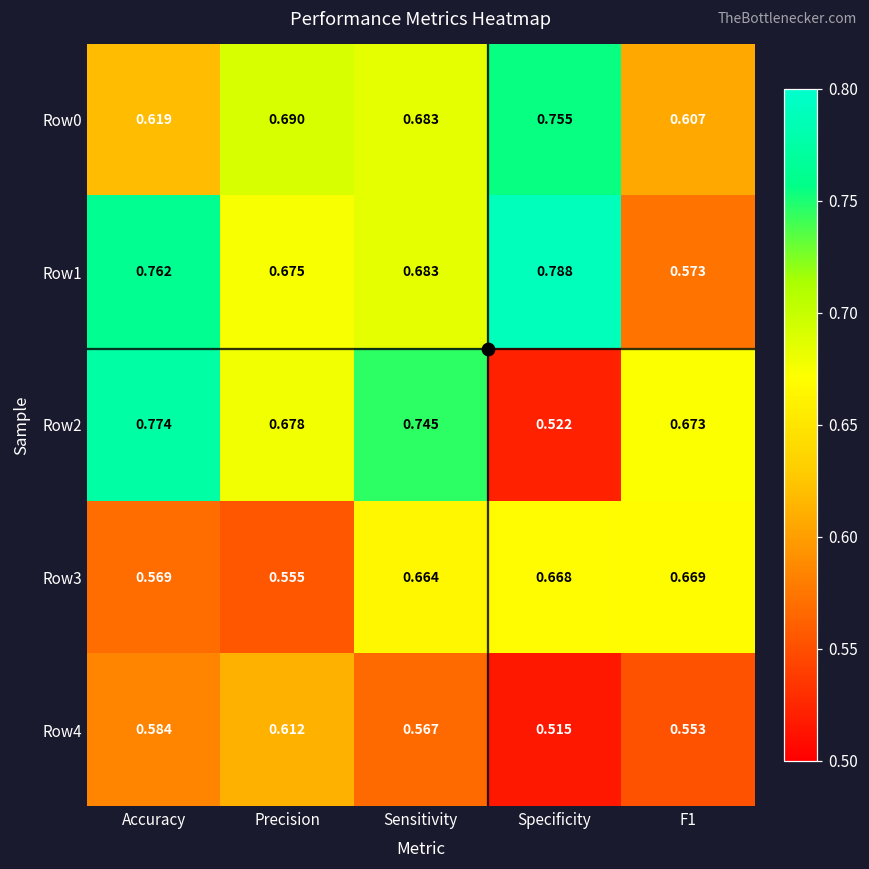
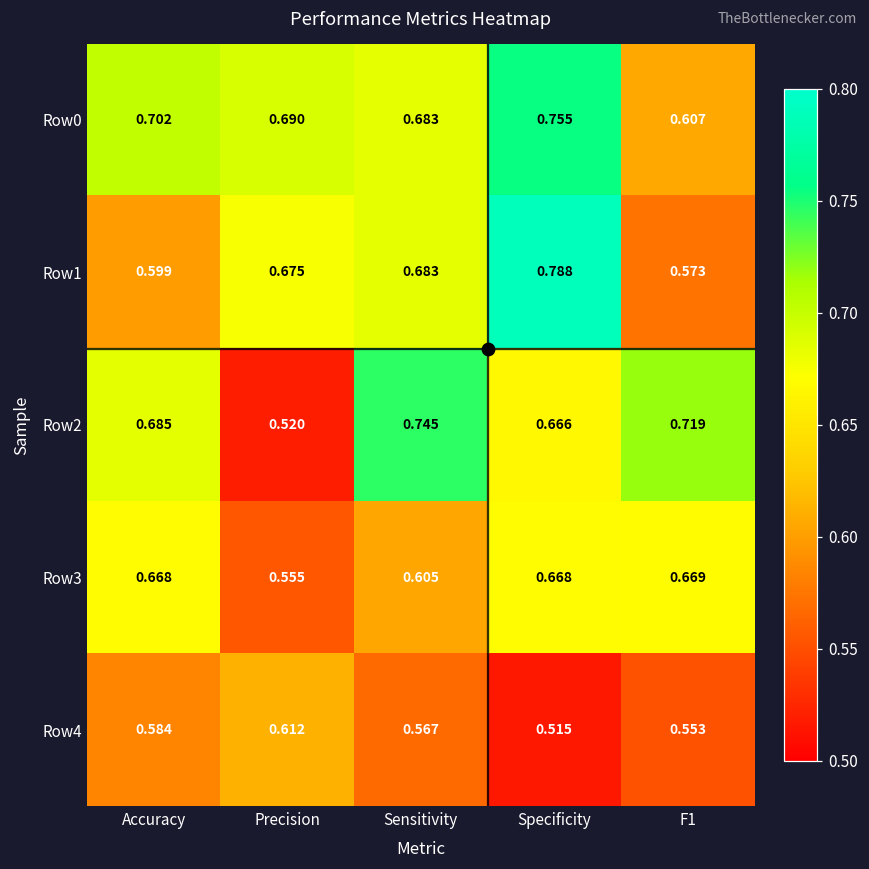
  {
    "Row0": {
-     "Accuracy": 0.619,
+     "Accuracy": 0.702,
      "Precision": 0.690,
      "Sensitivity": 0.683,
      "Specificity": 0.755,
      "F1": 0.607
    },
    "Row1": {
-     "Accuracy": 0.762,
+     "Accuracy": 0.599,
      "Precision": 0.675,
      "Sensitivity": 0.683,
      "Specificity": 0.788,
      "F1": 0.573
    },
    "Row2": {
-     "Accuracy": 0.774,
-     "Precision": 0.678,
+     "Accuracy": 0.685,
+     "Precision": 0.520,
      "Sensitivity": 0.745,
-     "Specificity": 0.522,
-     "F1": 0.673
+     "Specificity": 0.666,
+     "F1": 0.719
    },
    "Row3": {
-     "Accuracy": 0.569,
+     "Accuracy": 0.668,
      "Precision": 0.555,
-     "Sensitivity": 0.664,
+     "Sensitivity": 0.605,
      "Specificity": 0.668,
      "F1": 0.669
    },
    "Row4": {
      "Accuracy": 0.584,
      "Precision": 0.612,
      "Sensitivity": 0.567,
      "Specificity": 0.515,
      "F1": 0.553
    }
  }
